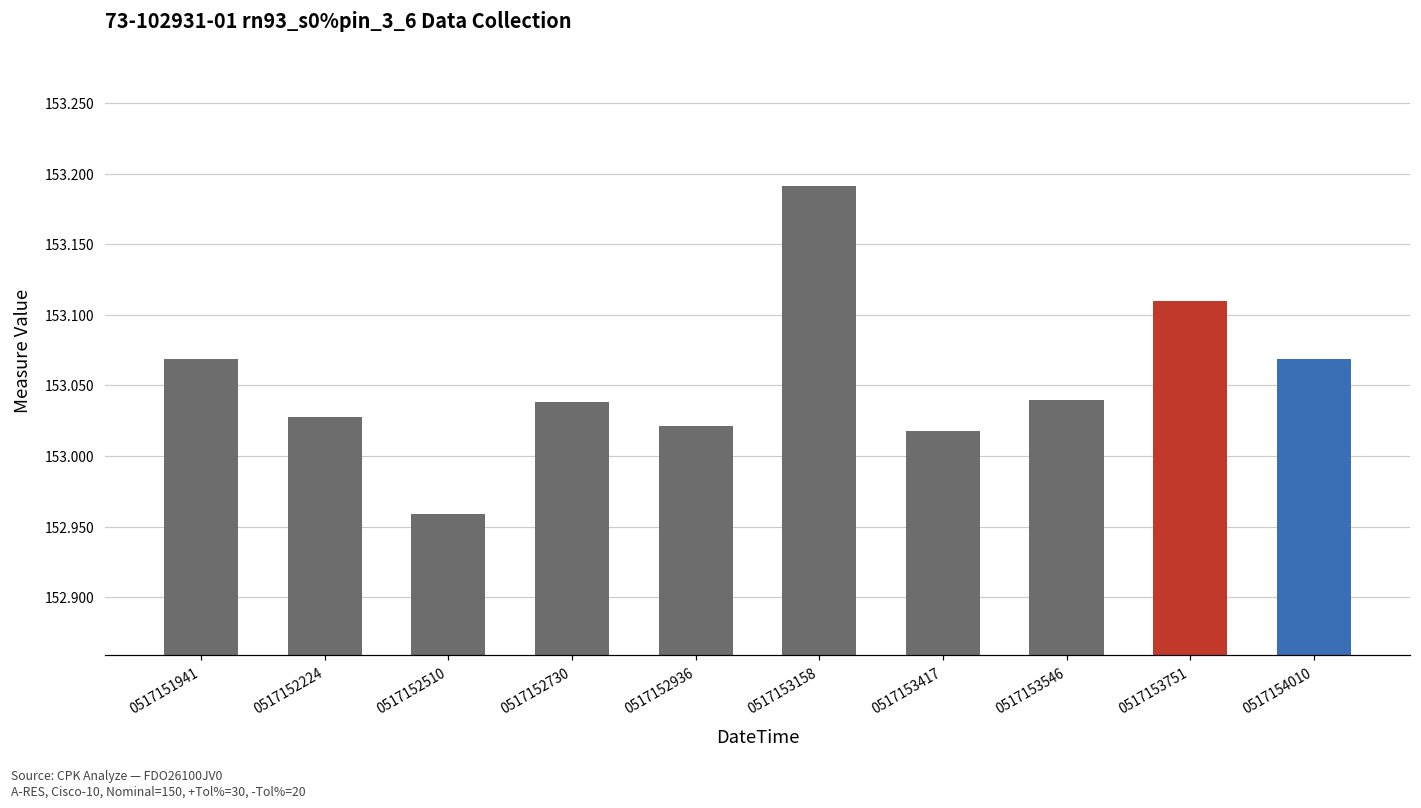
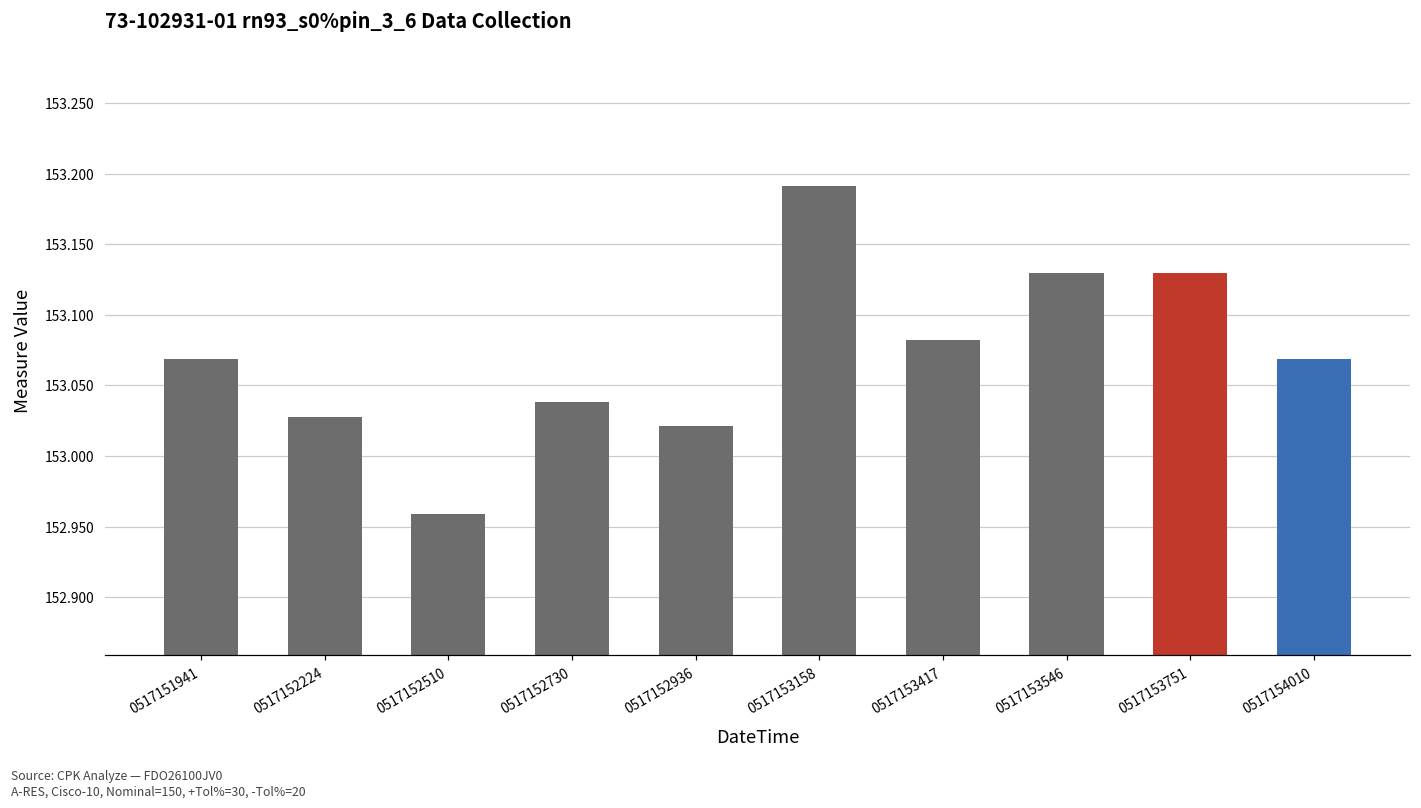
  {
    "0517151941": 153.069,
    "0517152224": 153.028,
    "0517152510": 152.959,
    "0517152730": 153.038,
    "0517152936": 153.021,
    "0517153158": 153.191,
-   "0517153417": 153.018,
-   "0517153546": 153.04,
-   "0517153751": 153.11,
+   "0517153417": 153.082,
+   "0517153546": 153.13,
+   "0517153751": 153.13,
    "0517154010": 153.069
  }
